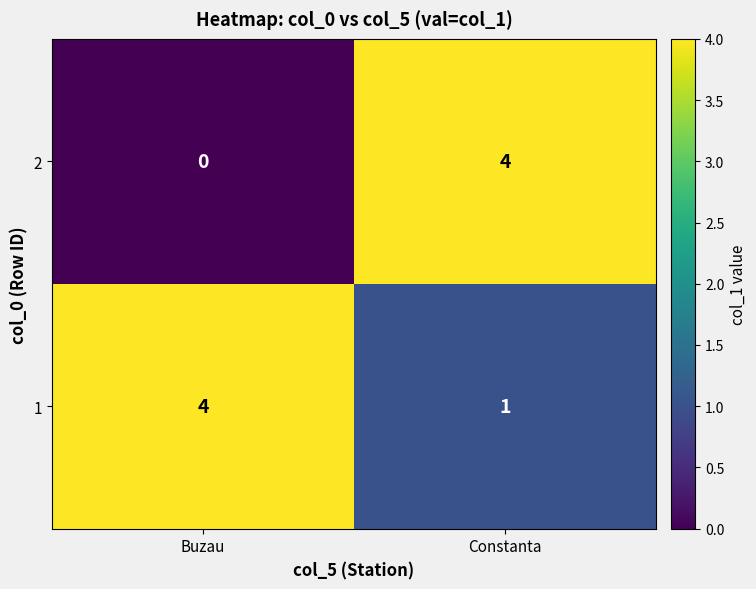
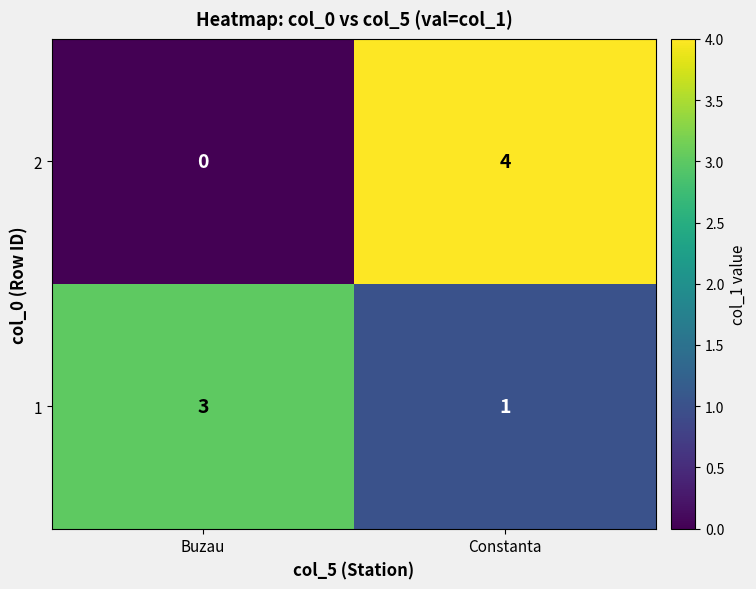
  {
    "2": {
      "Buzau": 0,
      "Constanta": 4
    },
    "1": {
-     "Buzau": 4,
+     "Buzau": 3,
      "Constanta": 1
    }
  }
